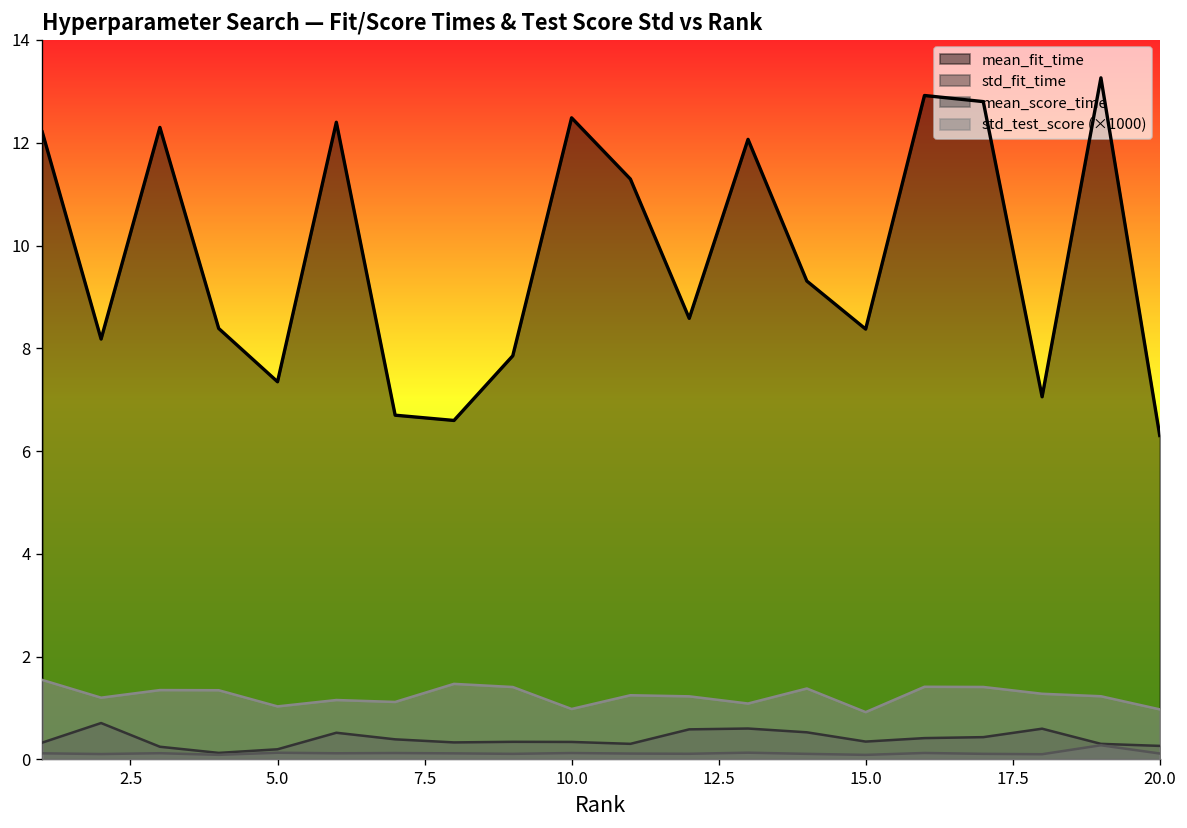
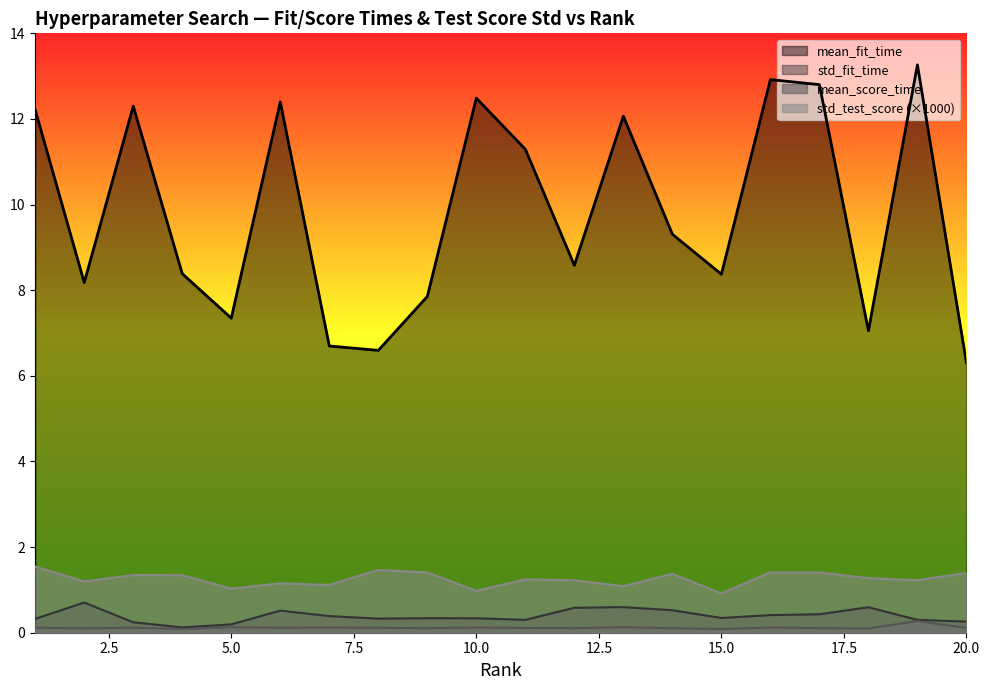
  {
    "std_test_score (×1000)": {
      "5.0": 1.0,
      "10.0": 1.0,
      "15.0": 0.9,
-     "20.0": 1.0
+     "20.0": 1.4
    }
  }
